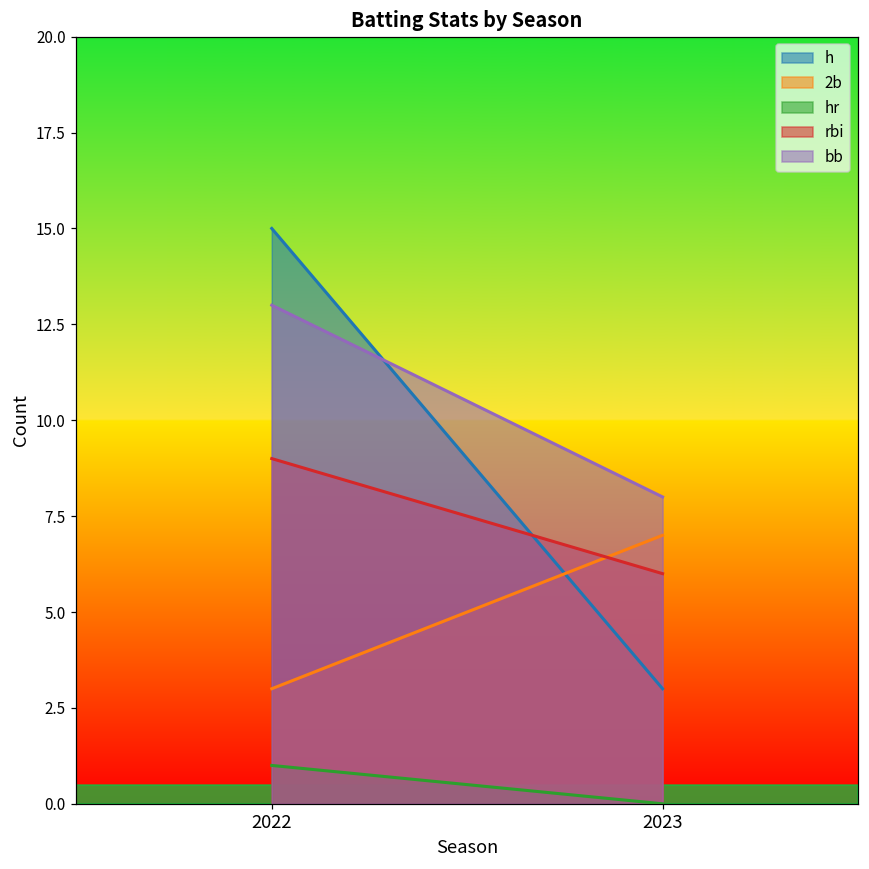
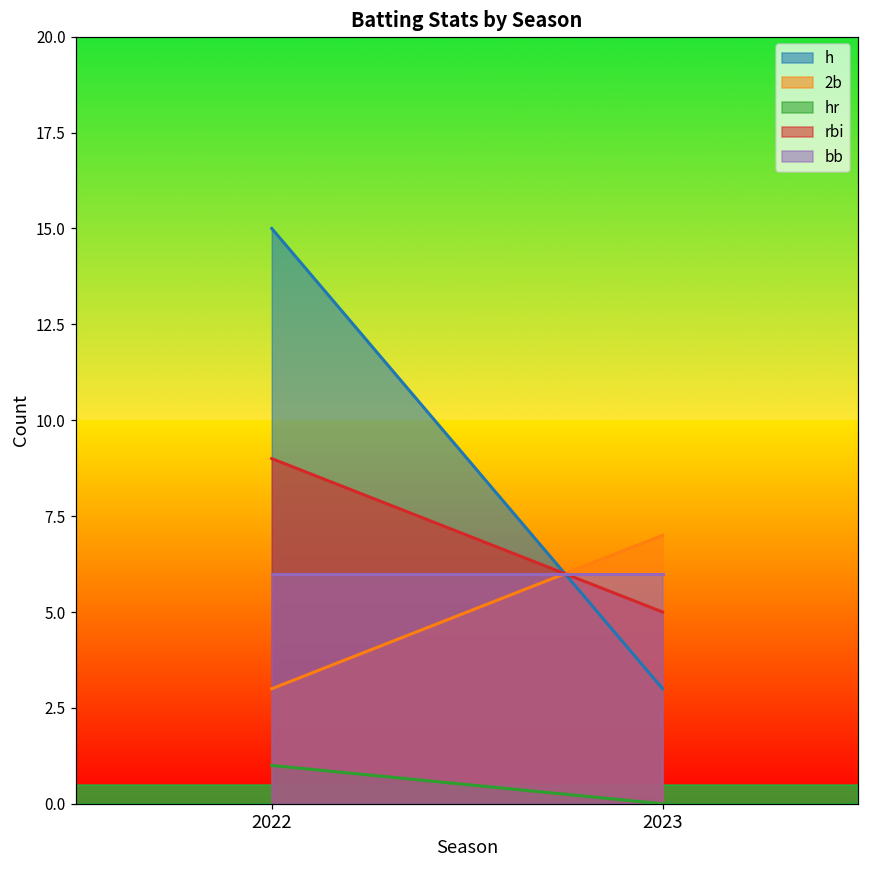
  {
    "h": {
      "2022": 15,
      "2023": 3
    },
    "2b": {
      "2022": 3,
      "2023": 7
    },
    "hr": {
      "2022": 1
    },
    "rbi": {
      "2022": 9,
-     "2023": 6
+     "2023": 5
    },
    "bb": {
-     "2022": 13,
-     "2023": 8
+     "2022": 6,
+     "2023": 6
    }
  }
